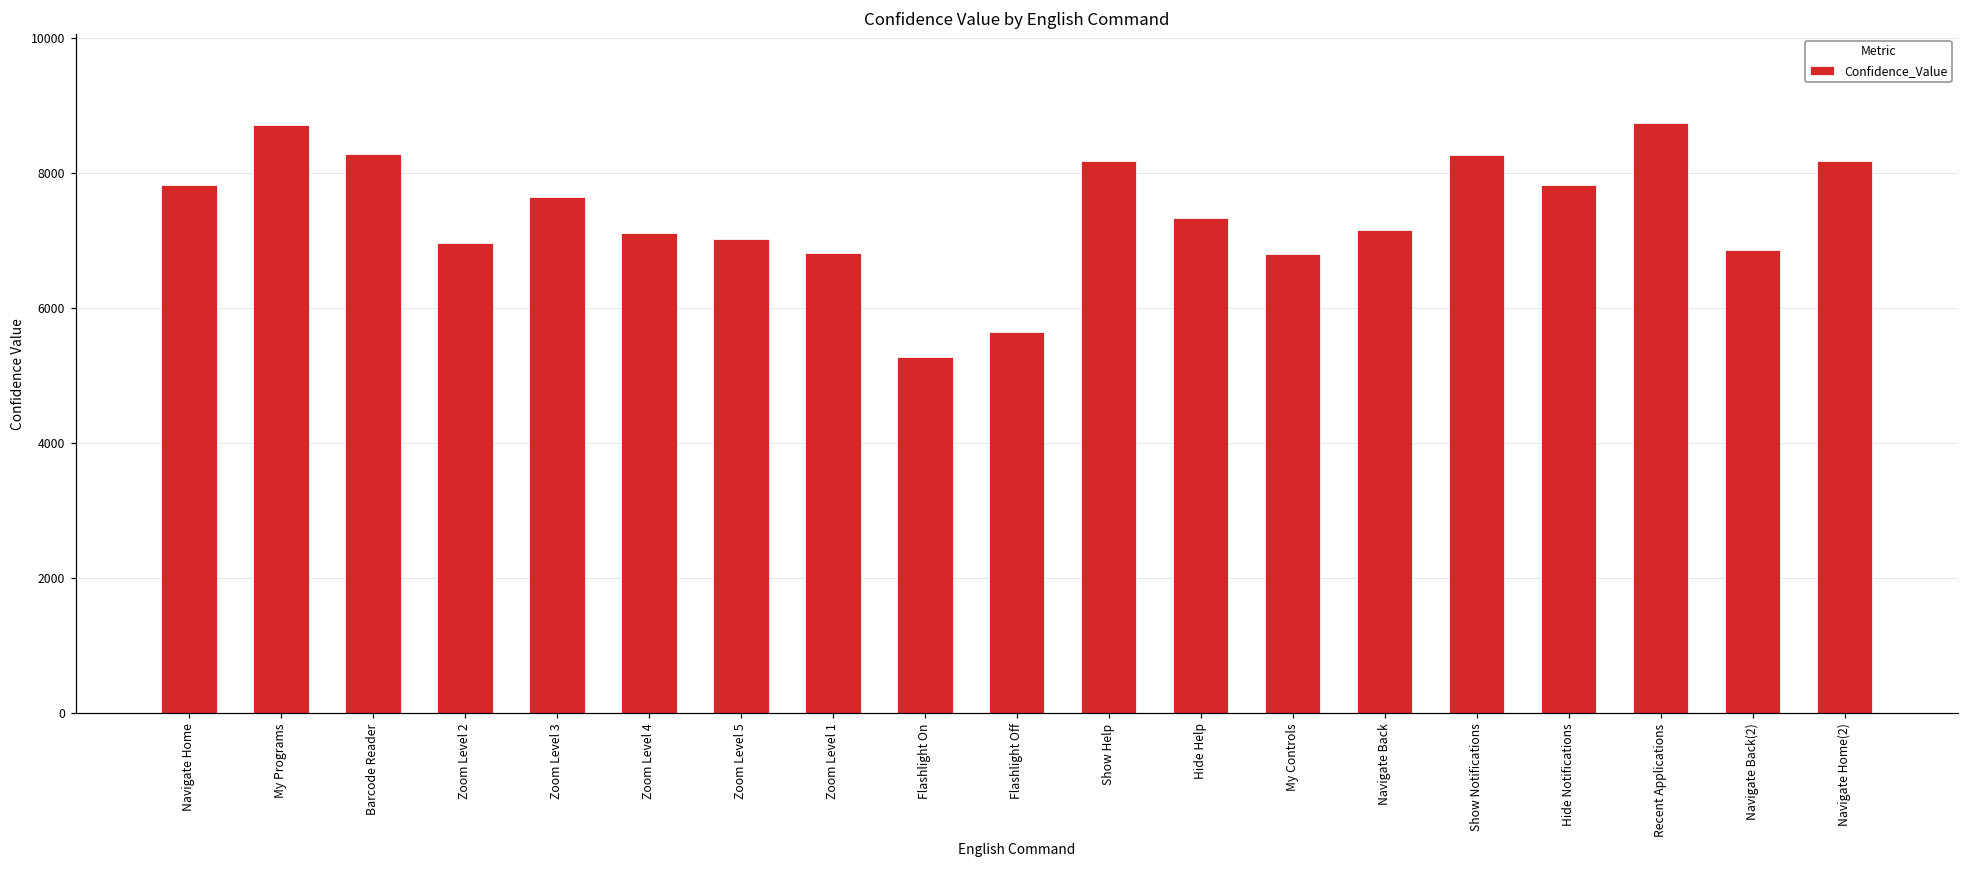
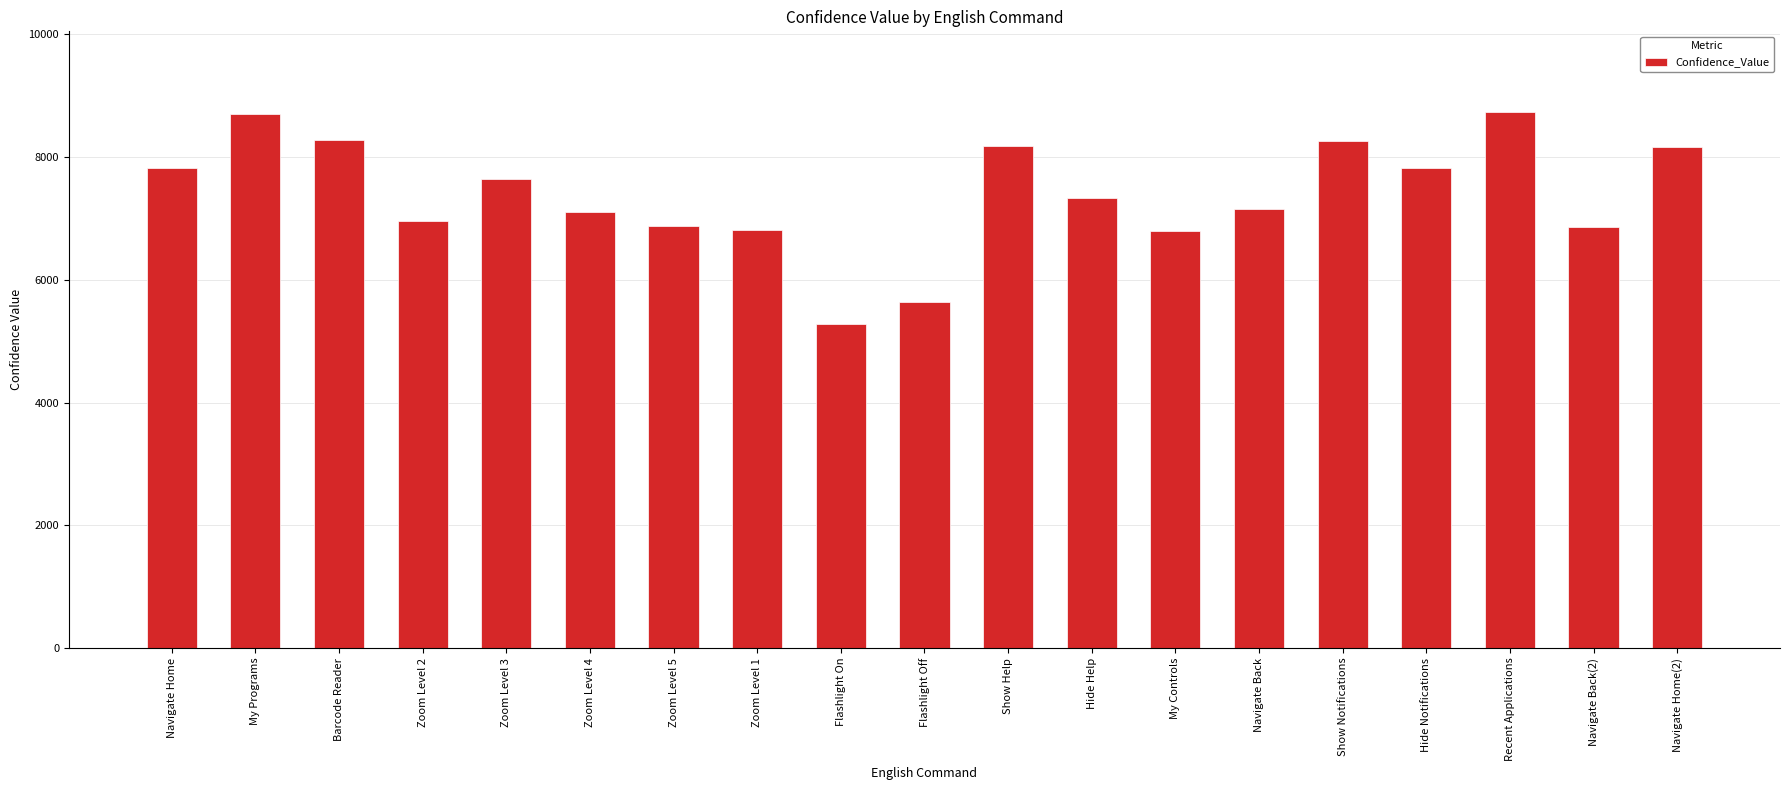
  {
    "Navigate Home": 7800,
    "My Programs": 8700,
    "Barcode Reader": 8300,
    "Zoom Level 2": 7000,
    "Zoom Level 3": 7600,
    "Zoom Level 4": 7100,
-   "Zoom Level 5": 7000,
+   "Zoom Level 5": 6900,
    "Zoom Level 1": 6800,
    "Flashlight On": 5300,
    "Flashlight Off": 5600,
    "Show Help": 8200,
    "Hide Help": 7300,
    "My Controls": 6800,
    "Navigate Back": 7100,
    "Show Notifications": 8300,
    "Hide Notifications": 7800,
    "Recent Applications": 8700,
    "Navigate Back(2)": 6900,
    "Navigate Home(2)": 8200
  }
